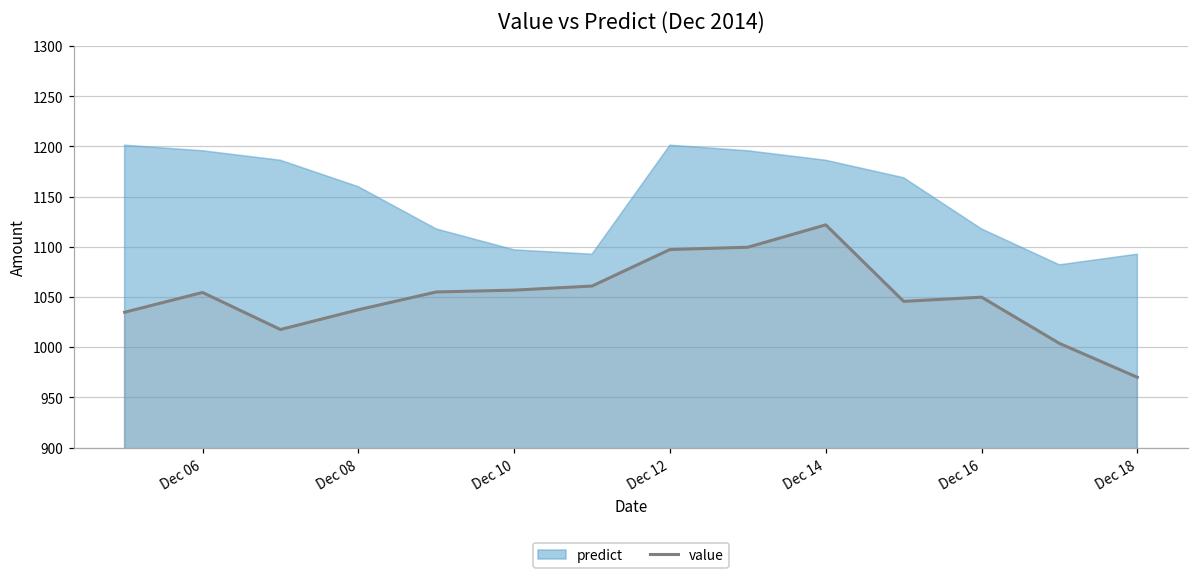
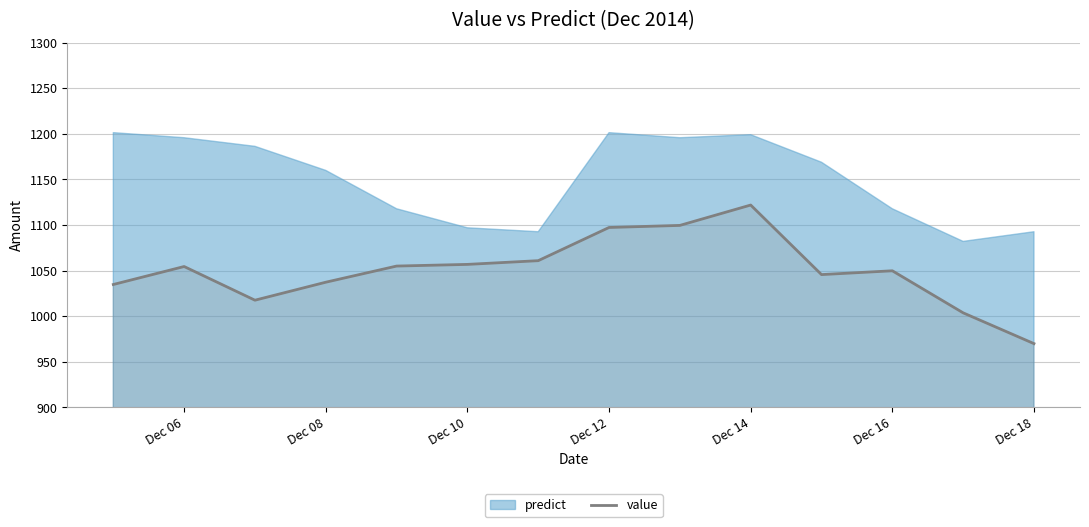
  {
    "predict": {
      "Dec 06": 1200,
      "Dec 08": 1160,
      "Dec 10": 1100,
      "Dec 12": 1200,
-     "Dec 14": 1190,
+     "Dec 14": 1200,
      "Dec 16": 1120,
      "Dec 18": 1090
    },
    "value": {
      "Dec 06": 1050,
      "Dec 08": 1040,
      "Dec 10": 1060,
      "Dec 12": 1100,
      "Dec 14": 1120,
      "Dec 16": 1050,
      "Dec 18": 970
    }
  }
